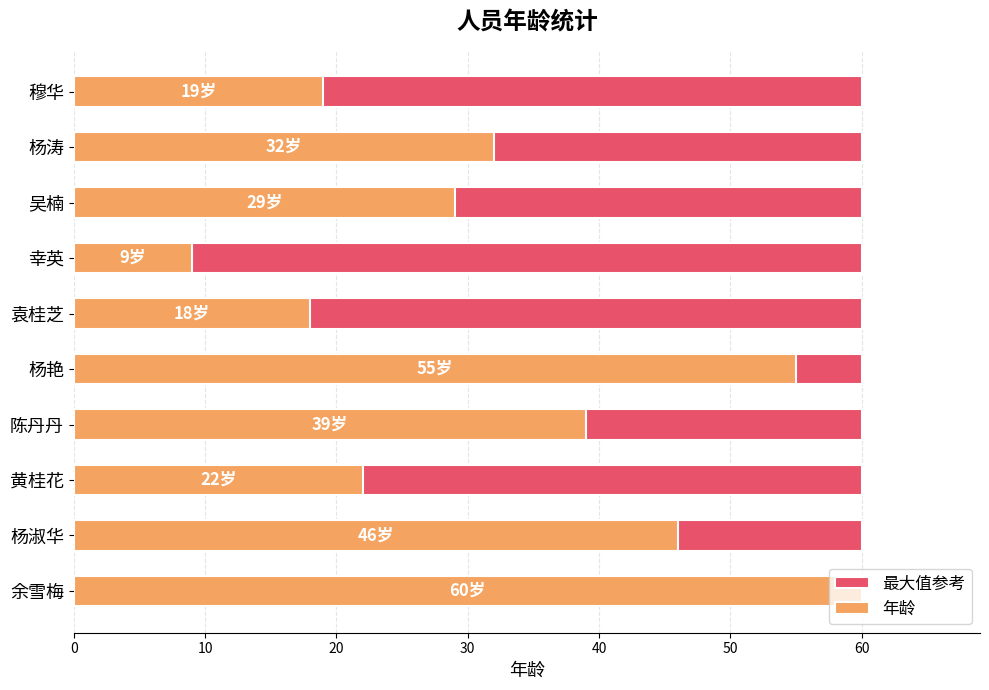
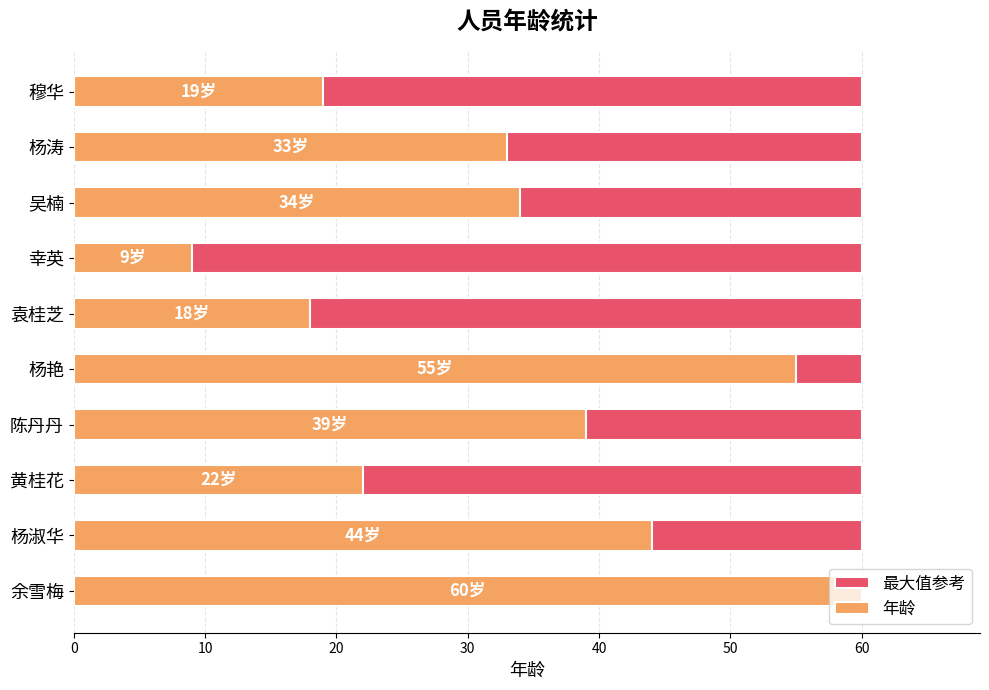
  {
    "最大值参考": {
      "穆华": "60.0",
      "杨涛": "60.0",
      "吴楠": "60.0",
      "幸英": "60.0",
      "袁桂芝": "60.0",
      "杨艳": "60.0",
      "陈丹丹": "60.0",
      "黄桂花": "60.0",
      "杨淑华": "60.0"
    },
    "年龄": {
-     "杨涛": "32岁",
-     "吴楠": "29岁",
-     "杨淑华": "46岁"
+     "杨涛": "33岁",
+     "吴楠": "34岁",
+     "杨淑华": "44岁"
    }
  }
